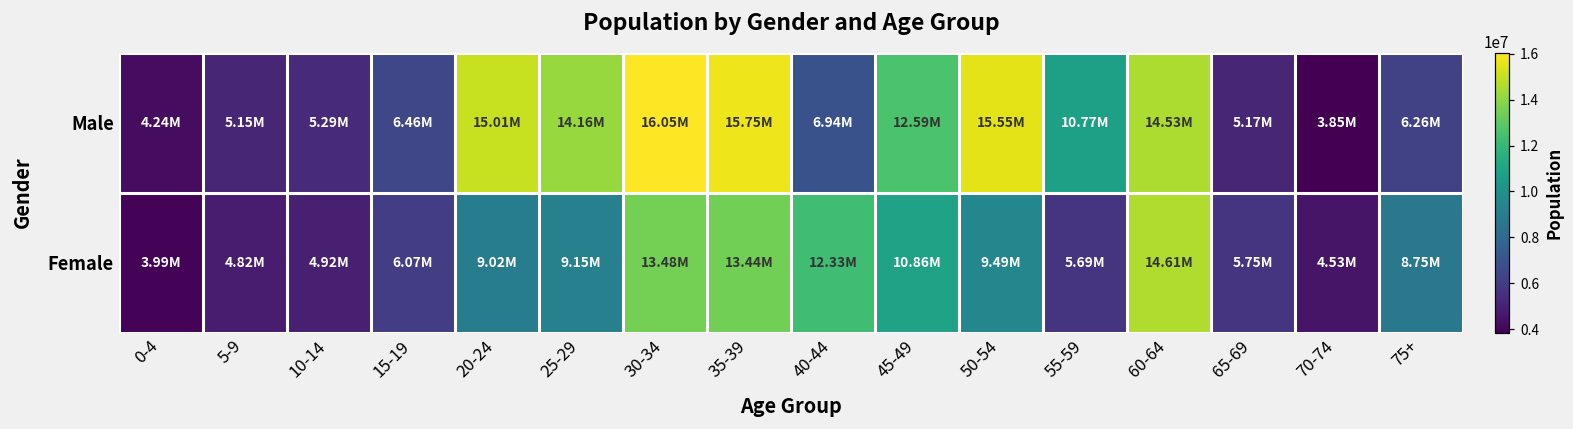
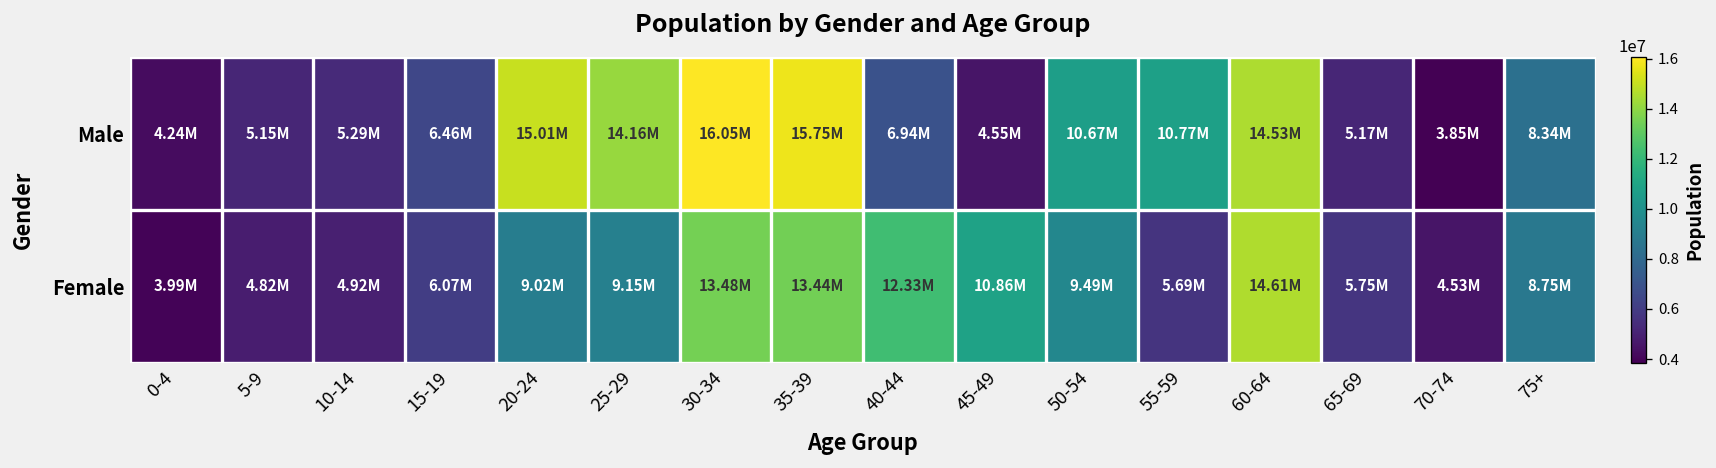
  {
    "Male": {
      "0-4": "4.24M",
      "5-9": "5.15M",
      "10-14": "5.29M",
      "15-19": "6.46M",
      "20-24": "15.01M",
      "25-29": "14.16M",
      "30-34": "16.05M",
      "35-39": "15.75M",
      "40-44": "6.94M",
-     "45-49": "12.59M",
-     "50-54": "15.55M",
+     "45-49": "4.55M",
+     "50-54": "10.67M",
      "55-59": "10.77M",
      "60-64": "14.53M",
      "65-69": "5.17M",
      "70-74": "3.85M",
-     "75+": "6.26M"
+     "75+": "8.34M"
    },
    "Female": {
      "0-4": "3.99M",
      "5-9": "4.82M",
      "10-14": "4.92M",
      "15-19": "6.07M",
      "20-24": "9.02M",
      "25-29": "9.15M",
      "30-34": "13.48M",
      "35-39": "13.44M",
      "40-44": "12.33M",
      "45-49": "10.86M",
      "50-54": "9.49M",
      "55-59": "5.69M",
      "60-64": "14.61M",
      "65-69": "5.75M",
      "70-74": "4.53M",
      "75+": "8.75M"
    }
  }
